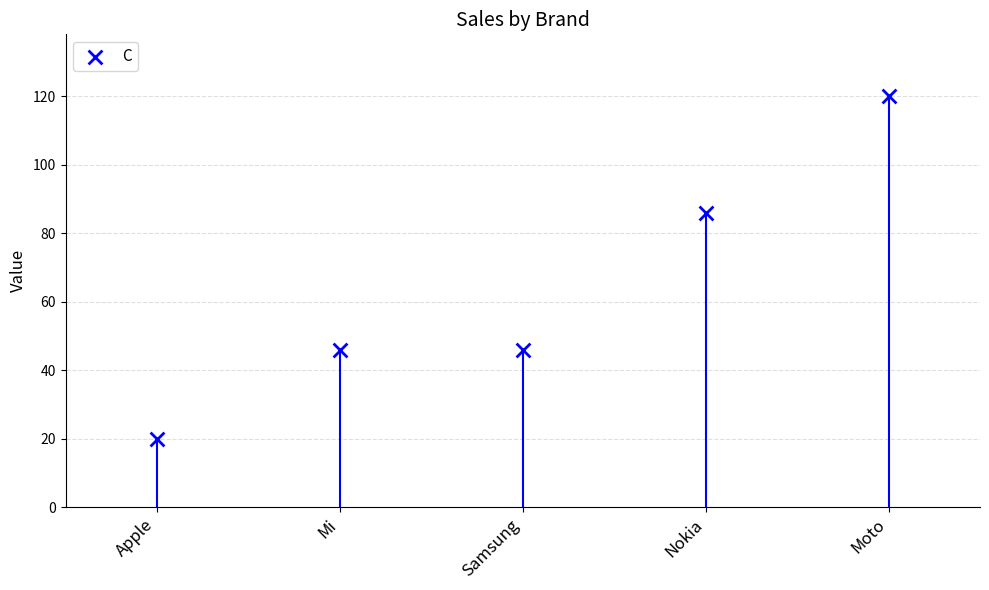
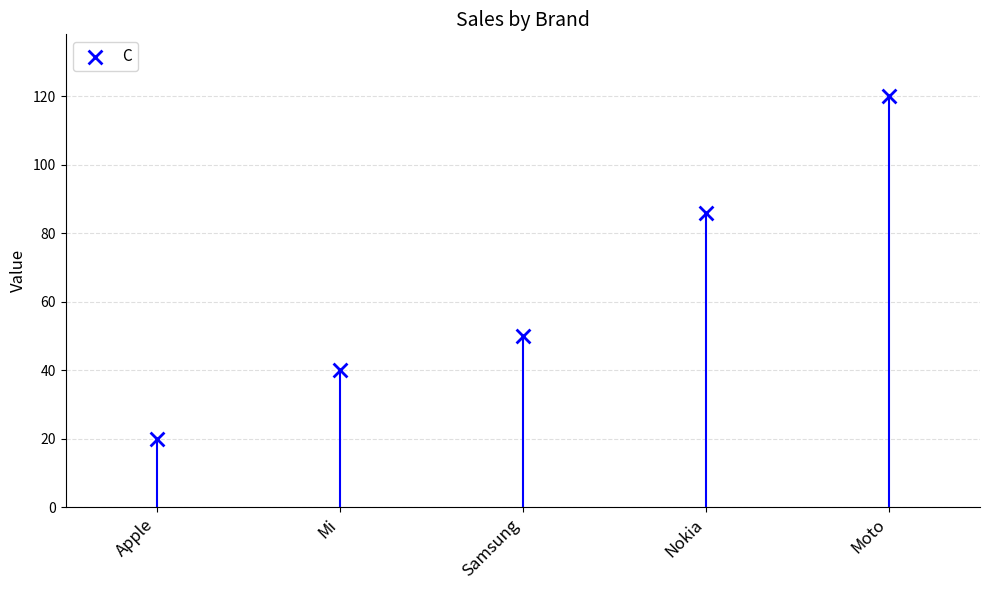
  {
-   "Mi": 46,
-   "Samsung": 46
+   "Mi": 40,
+   "Samsung": 50
  }
